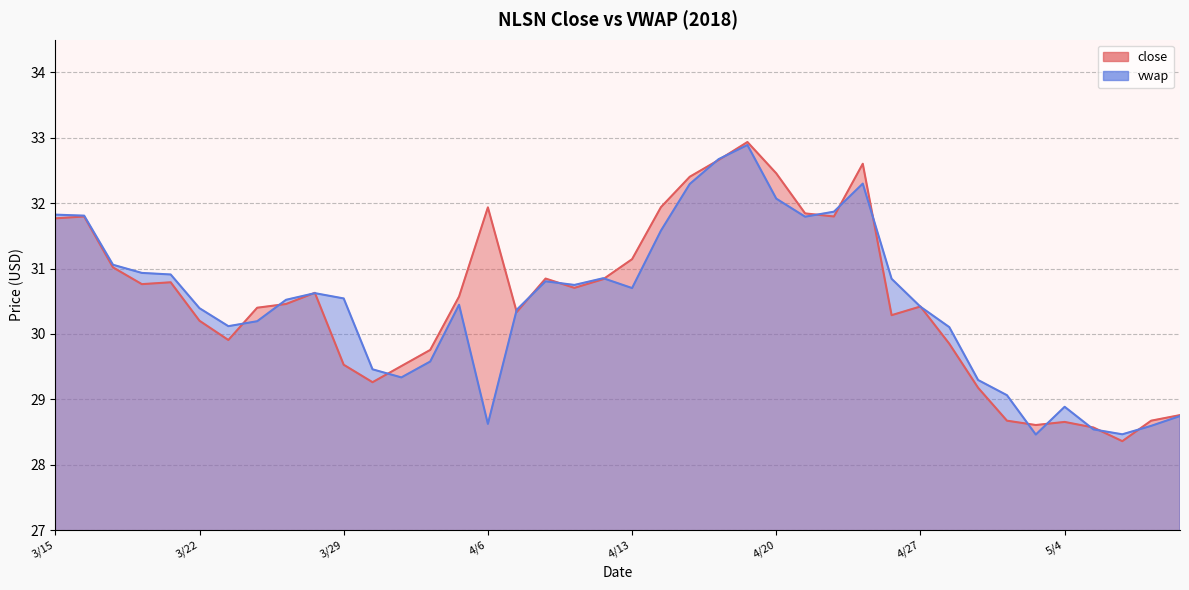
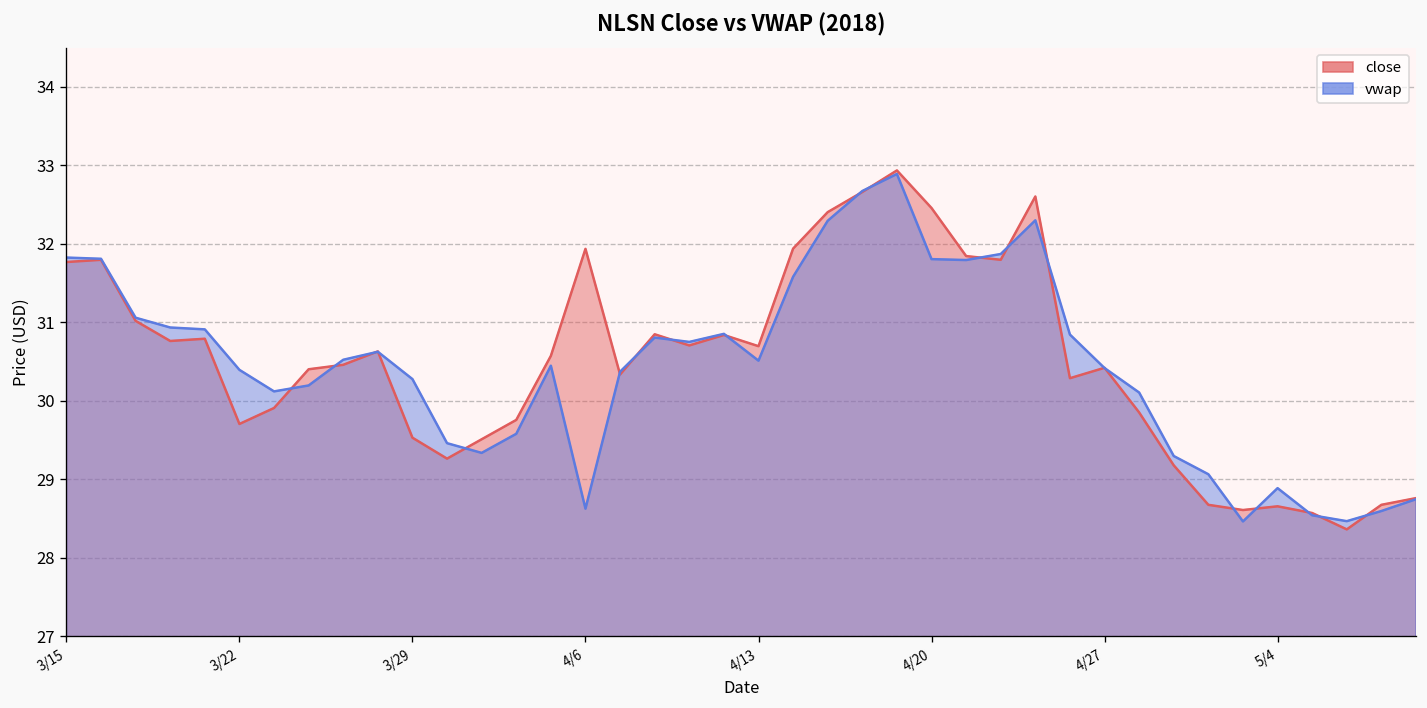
  {
    "close": {
      "3/15": 31.8,
-     "3/22": 30.2,
+     "3/22": 29.7,
      "3/29": 29.5,
      "4/6": 31.9,
-     "4/13": 31.1,
+     "4/13": 30.7,
      "4/20": 32.5,
      "5/4": 28.7
    },
    "vwap": {
      "3/15": 31.8,
      "3/22": 30.4,
-     "3/29": 30.5,
+     "3/29": 30.3,
      "4/6": 28.6,
-     "4/13": 30.7,
-     "4/20": 32.1,
+     "4/13": 30.5,
+     "4/20": 31.8,
      "5/4": 28.9
    }
  }
